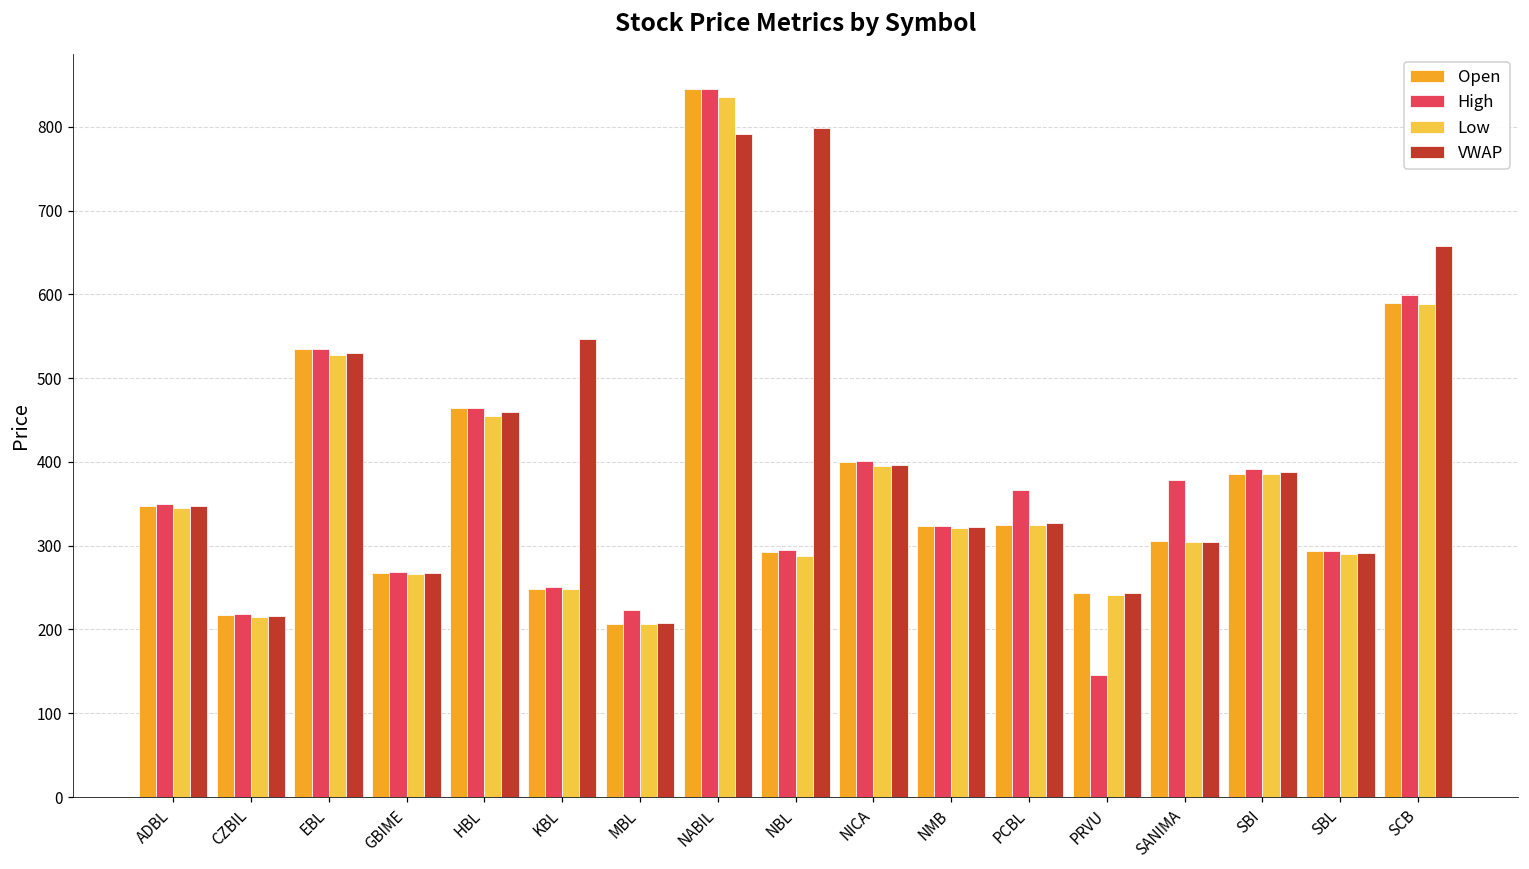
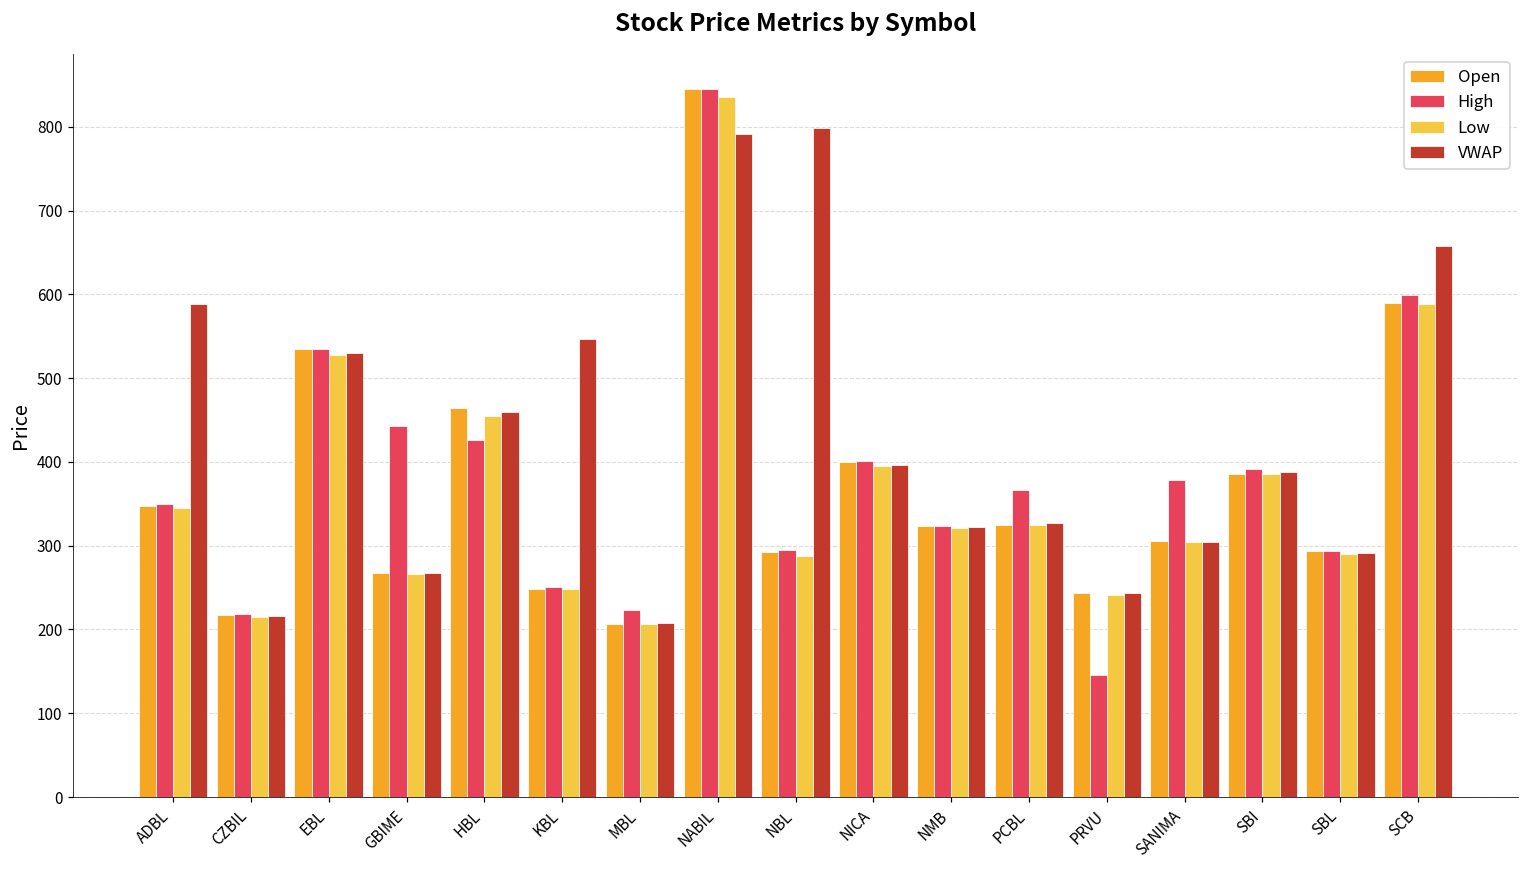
  {
    "High": {
      "ADBL": 350,
      "CZBIL": 220,
      "EBL": 540,
-     "GBIME": 270,
-     "HBL": 460,
+     "GBIME": 440,
+     "HBL": 430,
      "KBL": 250,
      "MBL": 220,
      "NABIL": 850,
      "NBL": 300,
      "NICA": 400,
      "NMB": 320,
      "PCBL": 370,
      "PRVU": 150,
      "SANIMA": 380,
      "SBI": 390,
      "SBL": 290,
      "SCB": 600
    },
    "VWAP": {
-     "ADBL": 350,
+     "ADBL": 590,
      "CZBIL": 220,
      "EBL": 530,
      "GBIME": 270,
      "HBL": 460,
      "KBL": 550,
      "MBL": 210,
      "NABIL": 790,
      "NBL": 800,
      "NICA": 400,
      "NMB": 320,
      "PCBL": 330,
      "PRVU": 240,
      "SANIMA": 300,
      "SBI": 390,
      "SBL": 290,
      "SCB": 660
    }
  }
